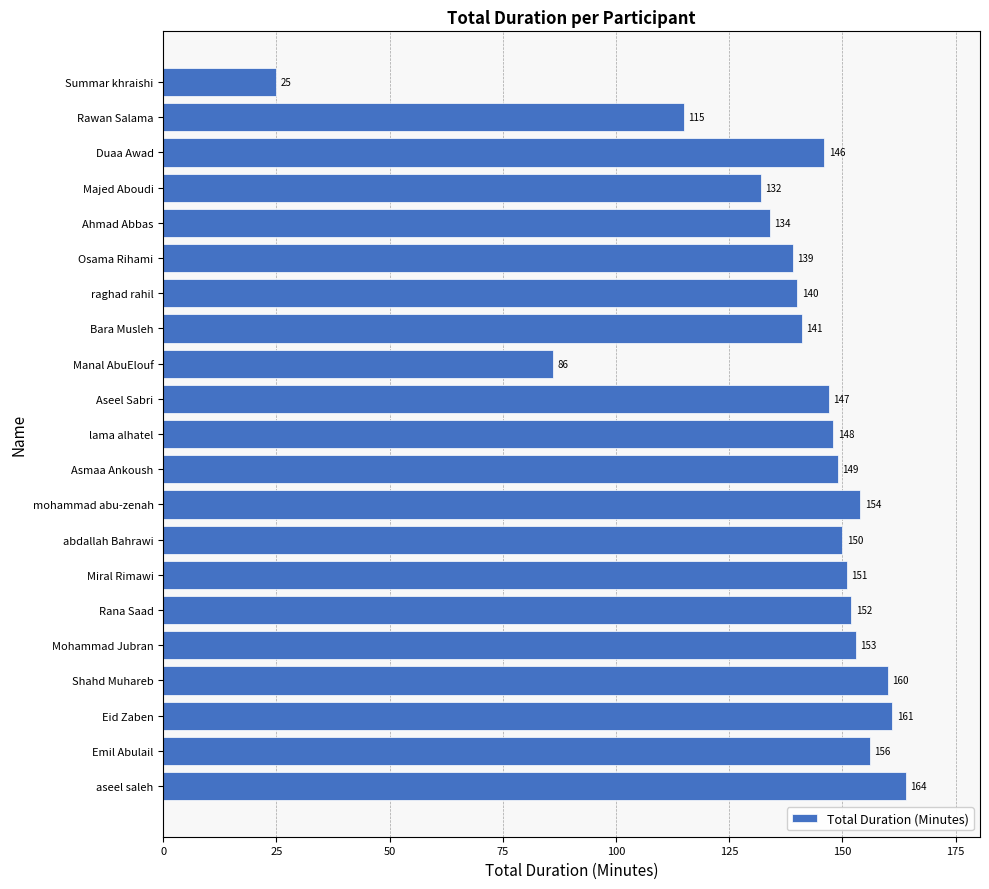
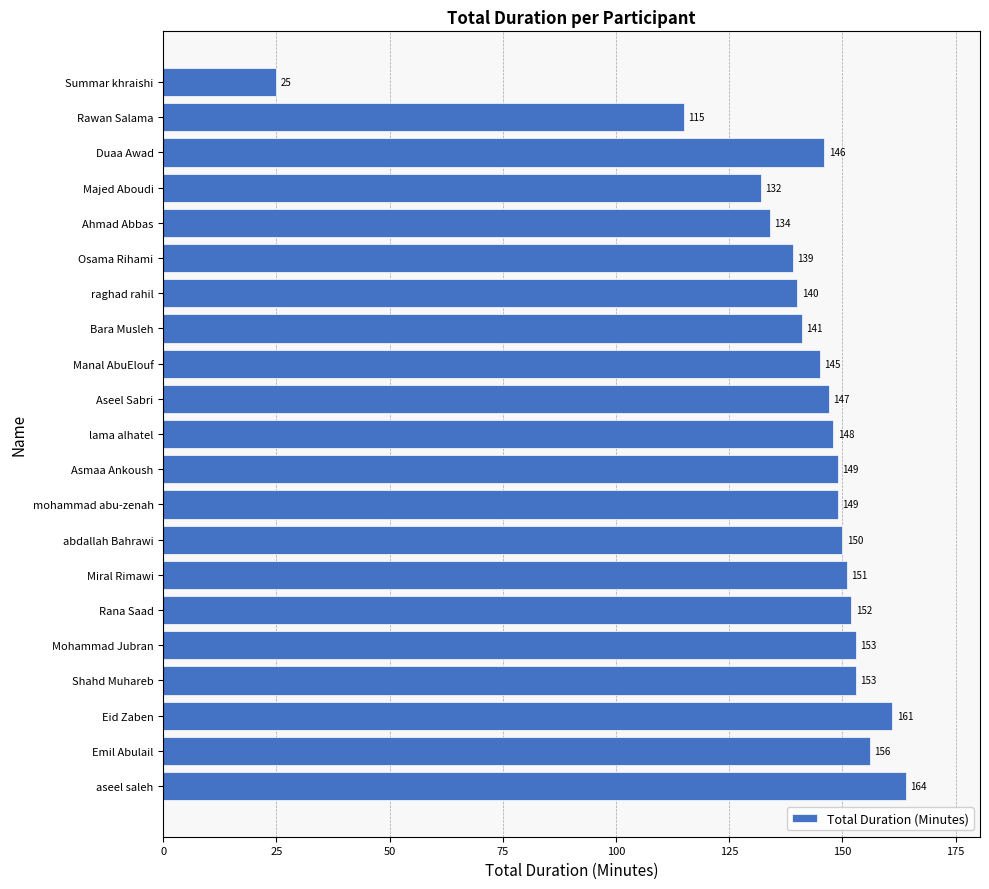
  {
    "Summar khraishi": 25,
    "Rawan Salama": 115,
    "Duaa Awad": 146,
    "Majed Aboudi": 132,
    "Ahmad Abbas": 134,
    "Osama Rihami": 139,
    "raghad rahil": 140,
    "Bara Musleh": 141,
-   "Manal AbuElouf": 86,
+   "Manal AbuElouf": 145,
    "Aseel Sabri": 147,
    "lama alhatel": 148,
    "Asmaa Ankoush": 149,
-   "mohammad abu-zenah": 154,
+   "mohammad abu-zenah": 149,
    "abdallah Bahrawi": 150,
    "Miral Rimawi": 151,
    "Rana Saad": 152,
    "Mohammad Jubran": 153,
-   "Shahd Muhareb": 160,
+   "Shahd Muhareb": 153,
    "Eid Zaben": 161,
    "Emil Abulail": 156,
    "aseel saleh": 164
  }
